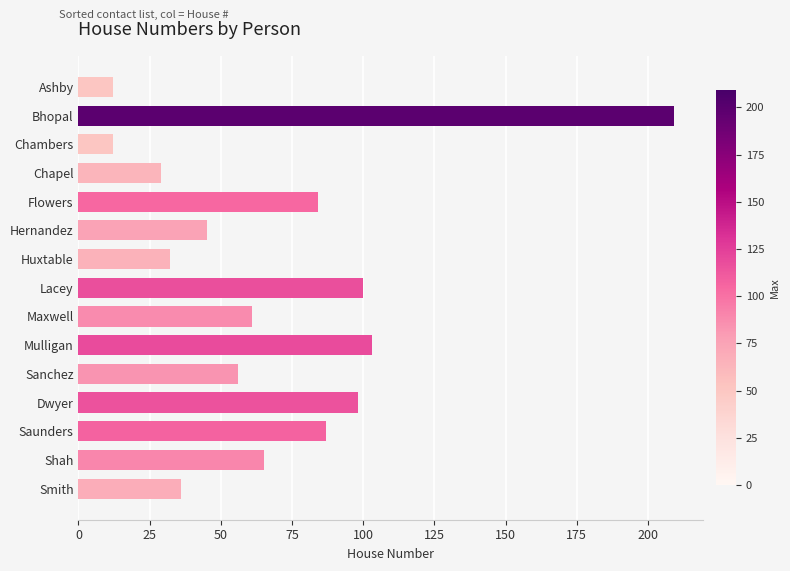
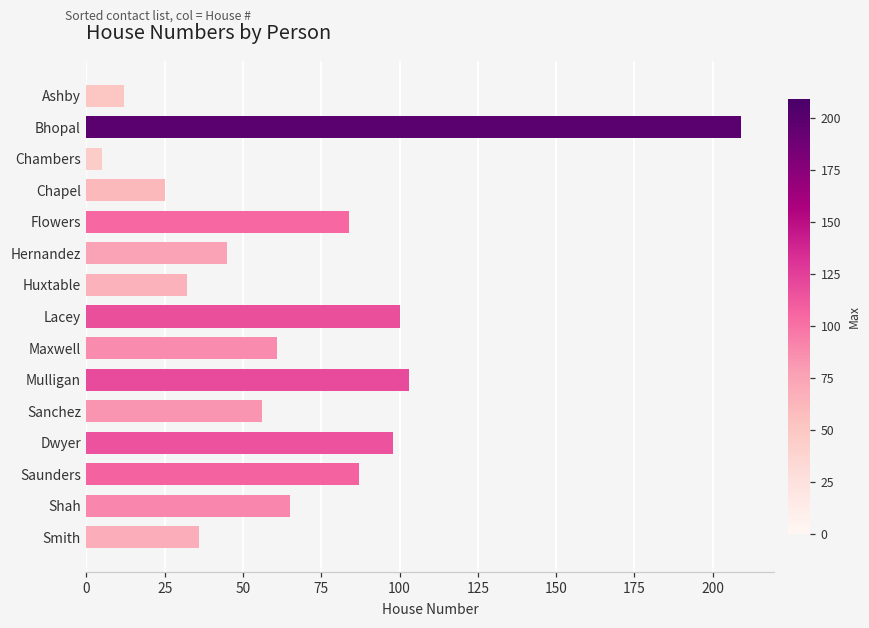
  {
    "Ashby": 12,
    "Bhopal": 209,
-   "Chambers": 12,
-   "Chapel": 29,
+   "Chambers": 5,
+   "Chapel": 25,
    "Flowers": 84,
    "Hernandez": 45,
    "Huxtable": 32,
    "Lacey": 100,
    "Maxwell": 61,
    "Mulligan": 103,
    "Sanchez": 56,
    "Dwyer": 98,
    "Saunders": 87,
    "Shah": 65,
    "Smith": 36
  }
